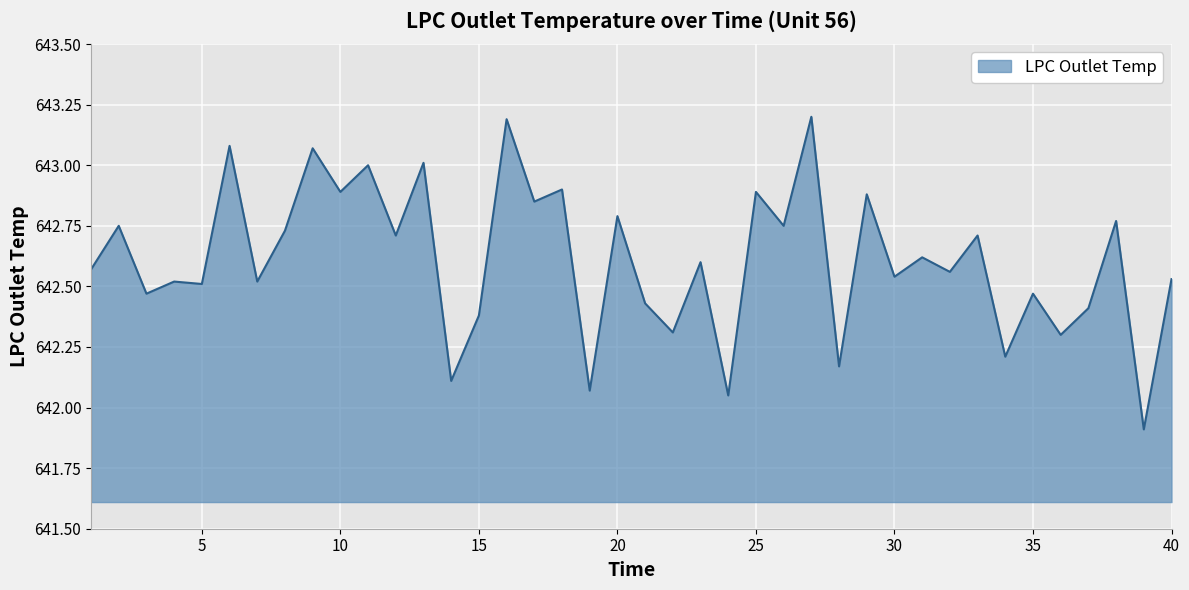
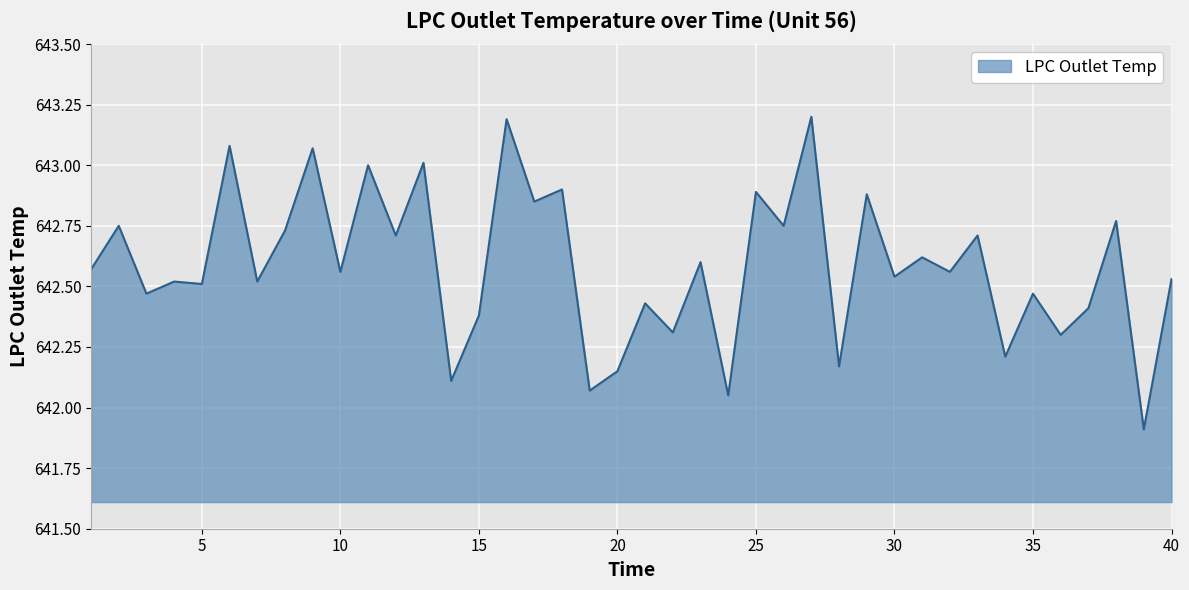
  {
    "5": 642.51,
-   "10": 642.89,
+   "10": 642.56,
    "15": 642.38,
-   "20": 642.79,
+   "20": 642.15,
    "25": 642.89,
    "30": 642.54,
    "35": 642.47,
    "40": 642.53
  }
